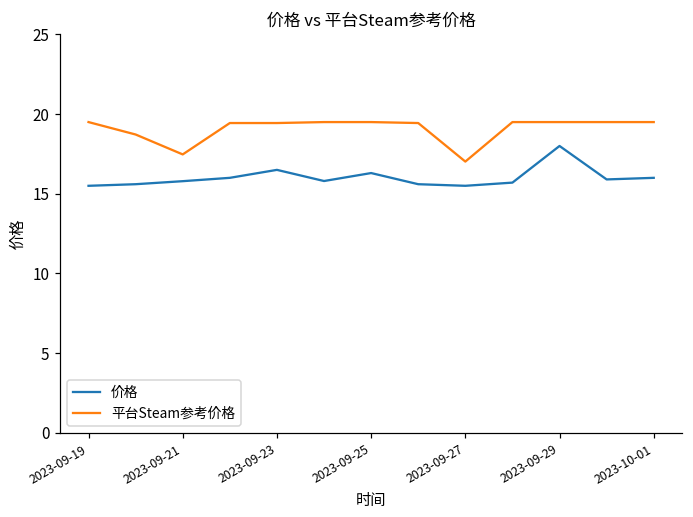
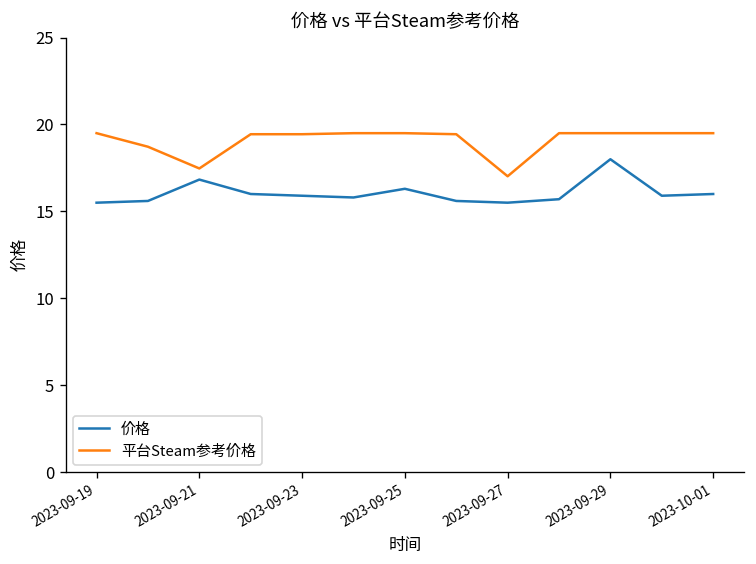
  {
    "价格": {
      "2023-09-19": 15.5,
-     "2023-09-21": 15.8,
-     "2023-09-23": 16.5,
+     "2023-09-21": 16.8,
+     "2023-09-23": 15.9,
      "2023-09-25": 16.3,
      "2023-09-27": 15.5,
      "2023-09-29": 18.0,
      "2023-10-01": 16.0
    },
    "平台Steam参考价格": {
      "2023-09-19": 19.5,
      "2023-09-21": 17.5,
      "2023-09-23": 19.4,
      "2023-09-25": 19.5,
      "2023-09-27": 17.0,
      "2023-09-29": 19.5,
      "2023-10-01": 19.5
    }
  }
